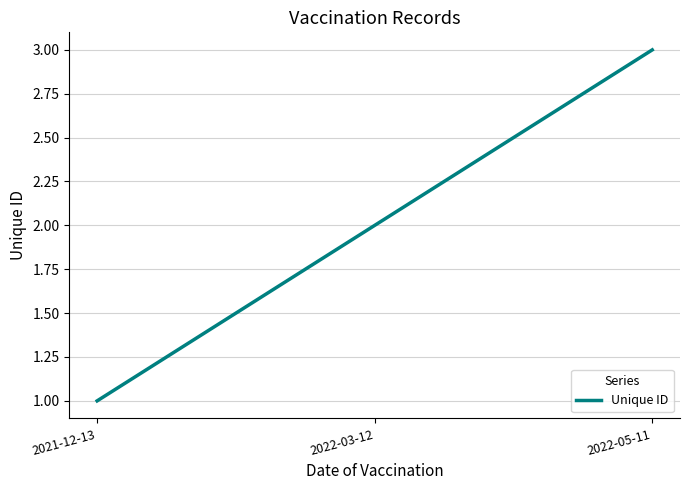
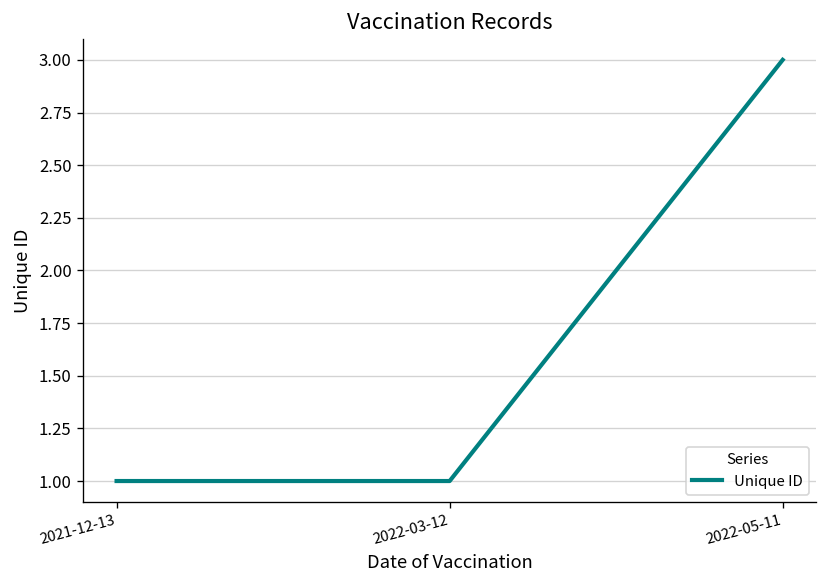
  {
    "2021-12-13": 1,
-   "2022-03-12": 2,
+   "2022-03-12": 1,
    "2022-05-11": 3
  }
